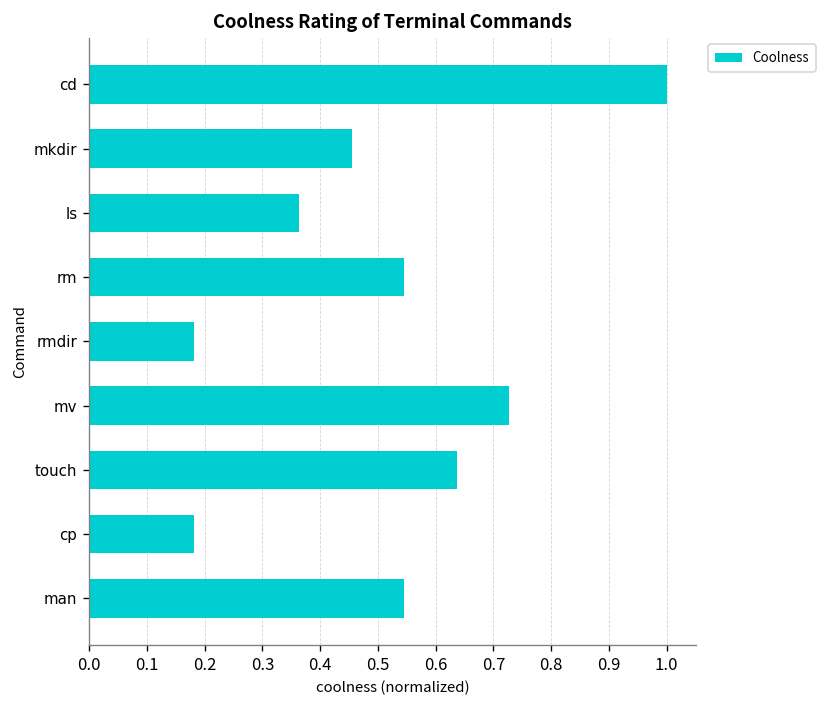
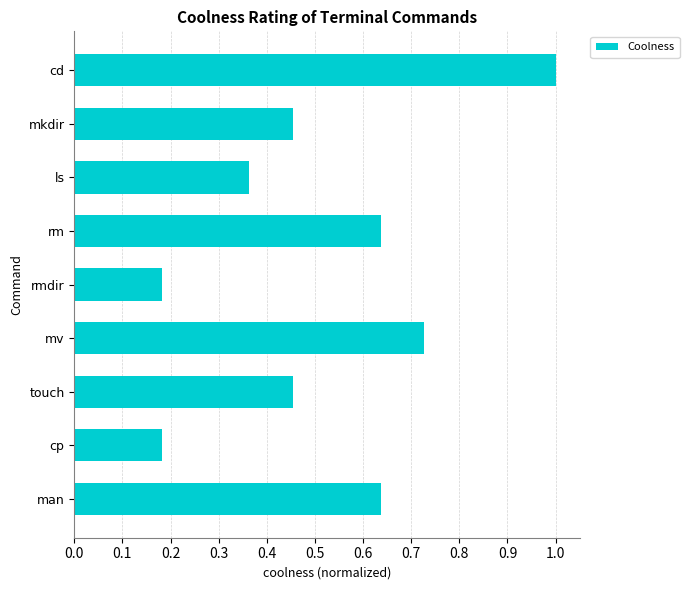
  {
    "cd": 1.00,
    "mkdir": 0.45,
    "ls": 0.36,
-   "rm": 0.55,
+   "rm": 0.64,
    "rmdir": 0.18,
    "mv": 0.73,
-   "touch": 0.64,
+   "touch": 0.45,
    "cp": 0.18,
-   "man": 0.55
+   "man": 0.64
  }
